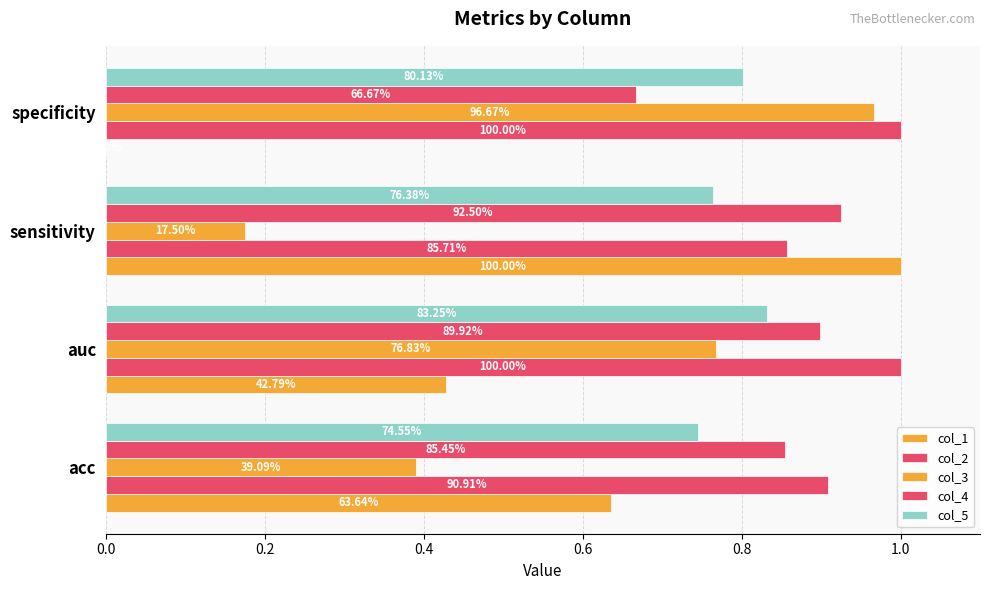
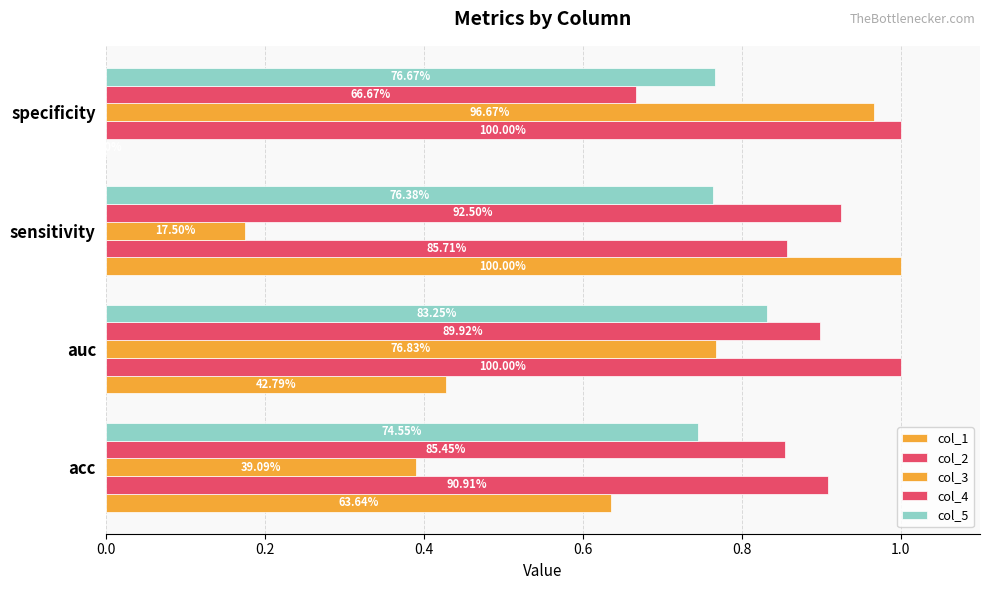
  {
    "col_5": {
-     "specificity": "80.13%",
+     "specificity": "76.67%",
      "sensitivity": "76.38%",
      "auc": "83.25%",
      "acc": "74.55%"
    }
  }
